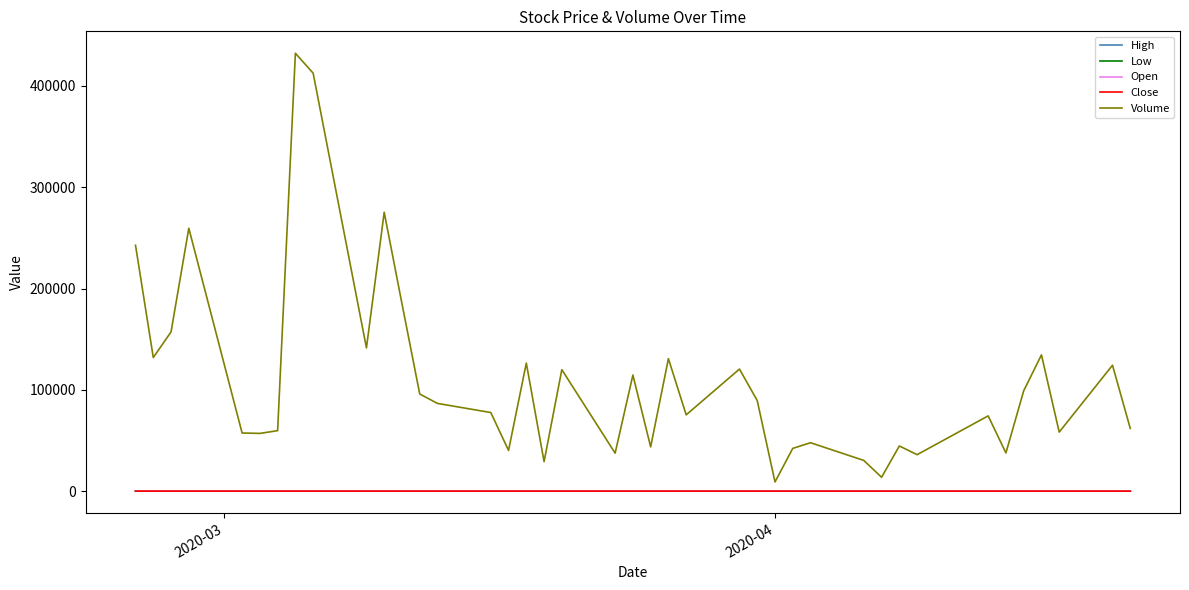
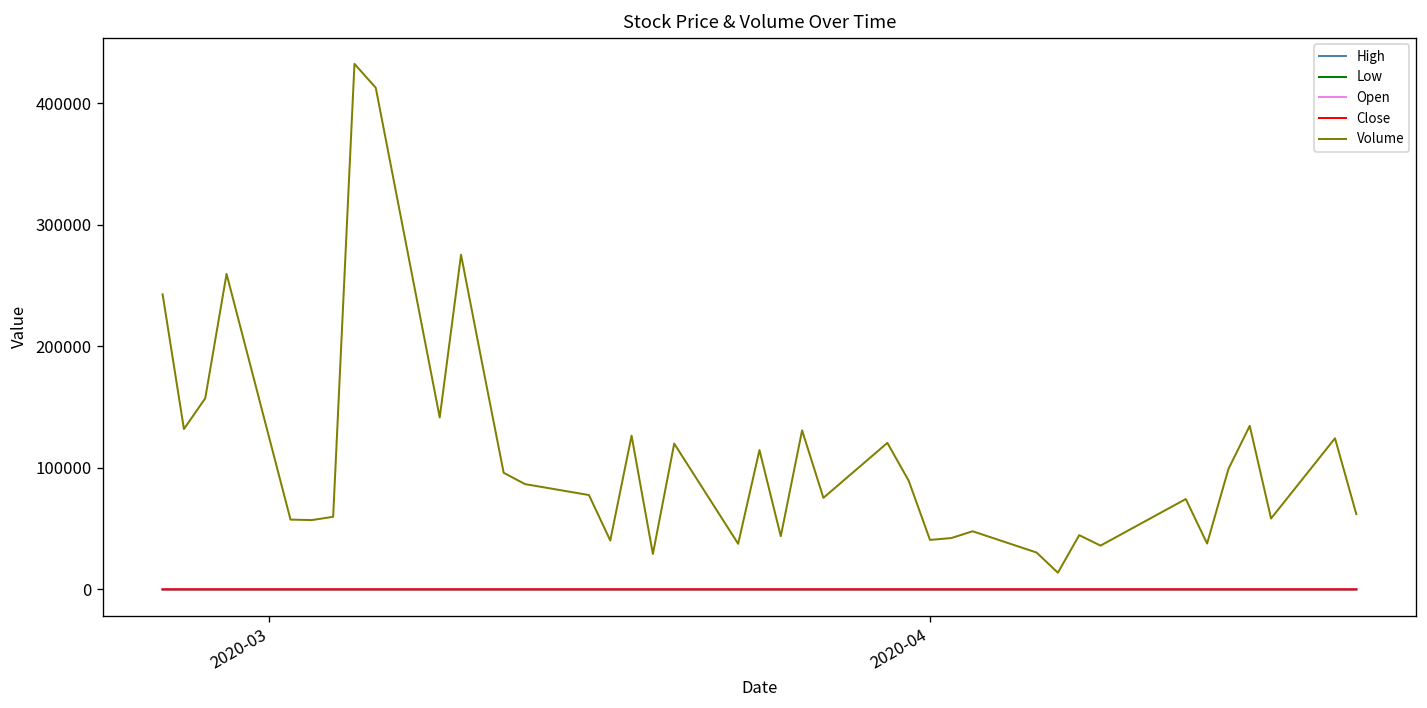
  {
    "Close": {
      "2020-04": 0
    },
    "Volume": {
-     "2020-04": 9000
+     "2020-04": 41000
    }
  }
